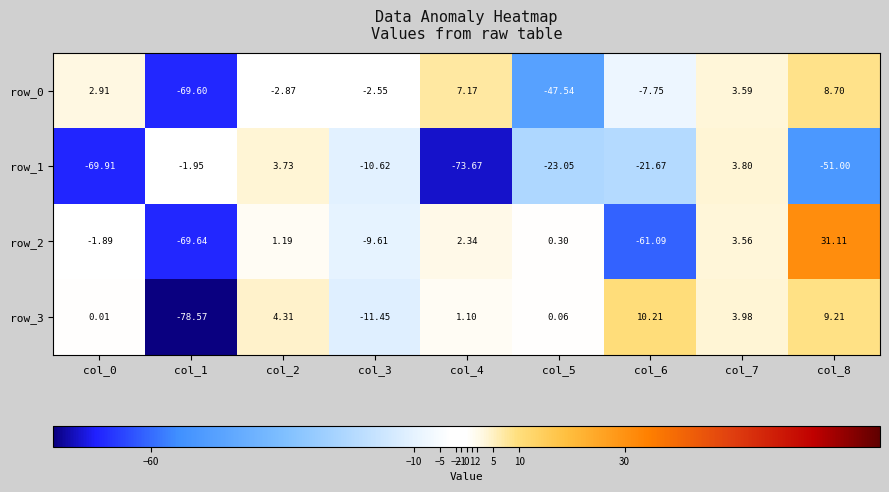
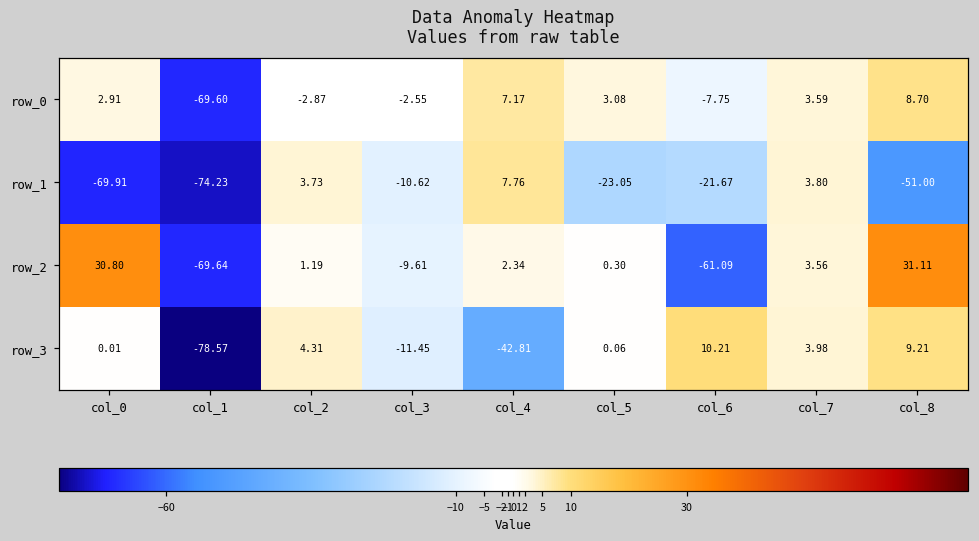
  {
    "row_0": {
      "col_0": 2.91,
      "col_1": -69.60,
      "col_2": -2.87,
      "col_3": -2.55,
      "col_4": 7.17,
-     "col_5": -47.54,
+     "col_5": 3.08,
      "col_6": -7.75,
      "col_7": 3.59,
      "col_8": 8.70
    },
    "row_1": {
      "col_0": -69.91,
-     "col_1": -1.95,
+     "col_1": -74.23,
      "col_2": 3.73,
      "col_3": -10.62,
-     "col_4": -73.67,
+     "col_4": 7.76,
      "col_5": -23.05,
      "col_6": -21.67,
      "col_7": 3.80,
      "col_8": -51.00
    },
    "row_2": {
-     "col_0": -1.89,
+     "col_0": 30.80,
      "col_1": -69.64,
      "col_2": 1.19,
      "col_3": -9.61,
      "col_4": 2.34,
      "col_5": 0.30,
      "col_6": -61.09,
      "col_7": 3.56,
      "col_8": 31.11
    },
    "row_3": {
      "col_0": 0.01,
      "col_1": -78.57,
      "col_2": 4.31,
      "col_3": -11.45,
-     "col_4": 1.10,
+     "col_4": -42.81,
      "col_5": 0.06,
      "col_6": 10.21,
      "col_7": 3.98,
      "col_8": 9.21
    }
  }
